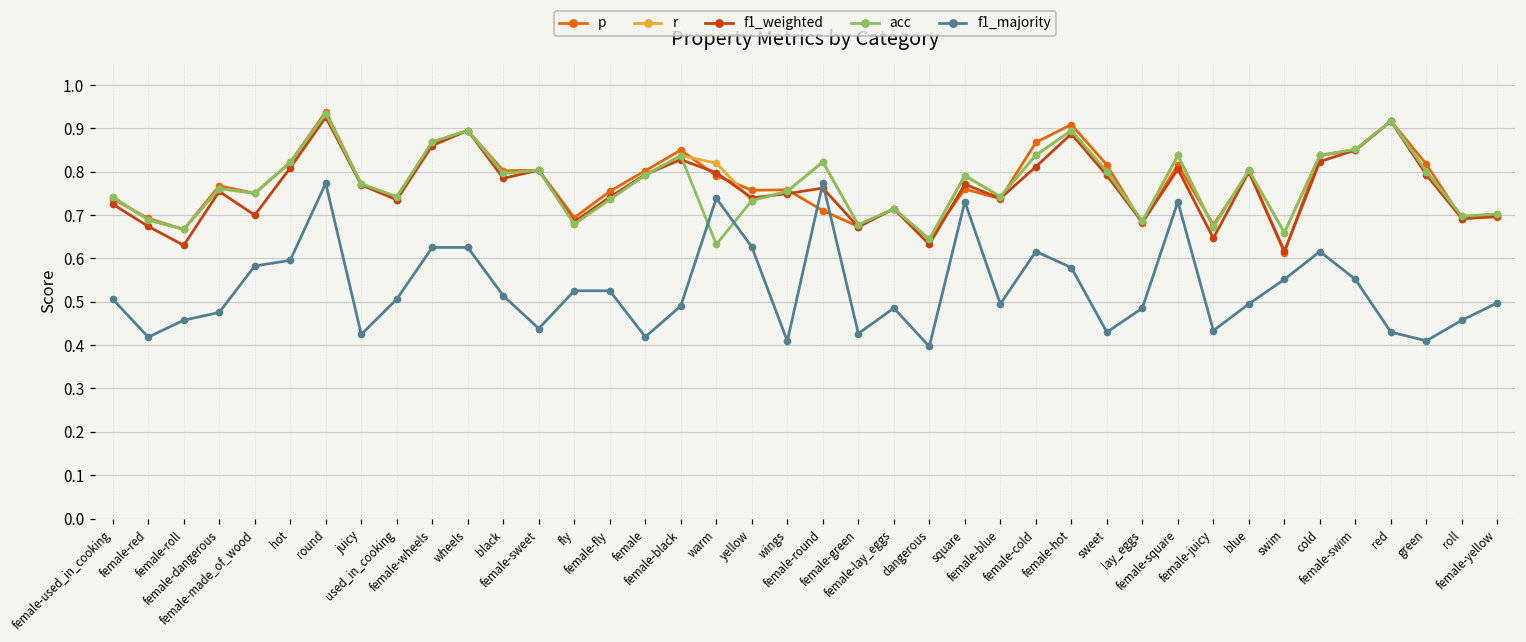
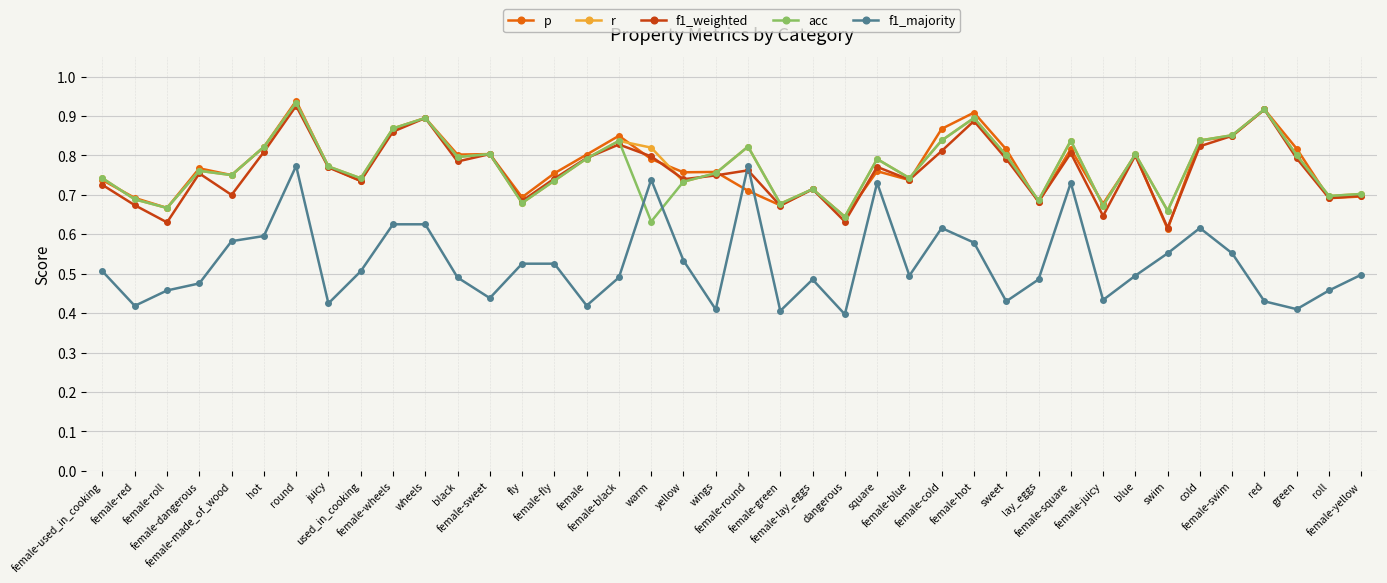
  {
    "r": {
      "warm": 0.82
    },
    "acc": {
      "warm": 0.63
    },
    "f1_majority": {
      "female-used_in_cooking": 0.51,
      "female-red": 0.42,
      "female-roll": 0.46,
      "female-dangerous": 0.48,
      "female-made_of_wood": 0.58,
      "hot": 0.60,
      "round": 0.77,
      "juicy": 0.42,
      "used_in_cooking": 0.51,
      "female-wheels": 0.63,
      "wheels": 0.63,
-     "black": 0.51,
+     "black": 0.49,
      "female-sweet": 0.44,
      "fly": 0.53,
      "female-fly": 0.53,
      "female": 0.42,
      "female-black": 0.49,
      "warm": 0.74,
-     "yellow": 0.63,
+     "yellow": 0.53,
      "wings": 0.41,
      "female-round": 0.77,
-     "female-green": 0.43,
+     "female-green": 0.41,
      "female-lay_eggs": 0.49,
      "dangerous": 0.40,
      "square": 0.73,
      "female-blue": 0.49,
      "female-cold": 0.62,
      "female-hot": 0.58,
      "sweet": 0.43,
      "lay_eggs": 0.49,
      "female-square": 0.73,
      "female-juicy": 0.43,
      "blue": 0.49,
      "swim": 0.55,
      "cold": 0.62,
      "female-swim": 0.55,
      "red": 0.43,
      "green": 0.41,
      "roll": 0.46,
      "female-yellow": 0.50
    }
  }
